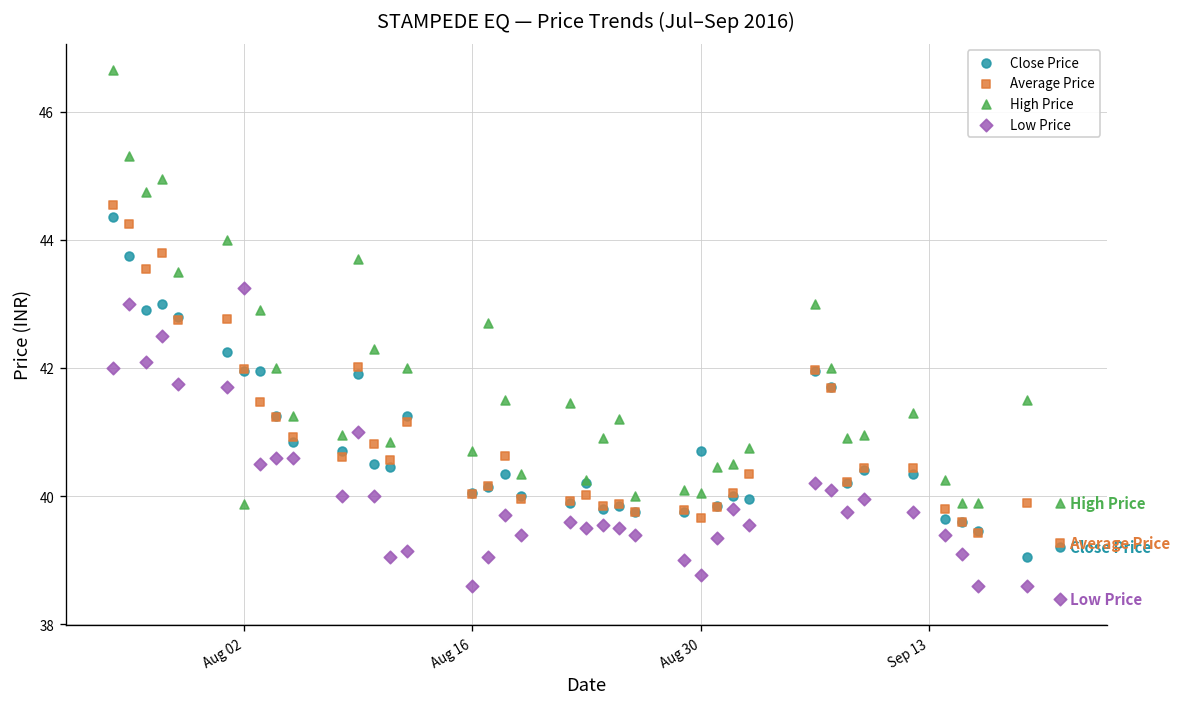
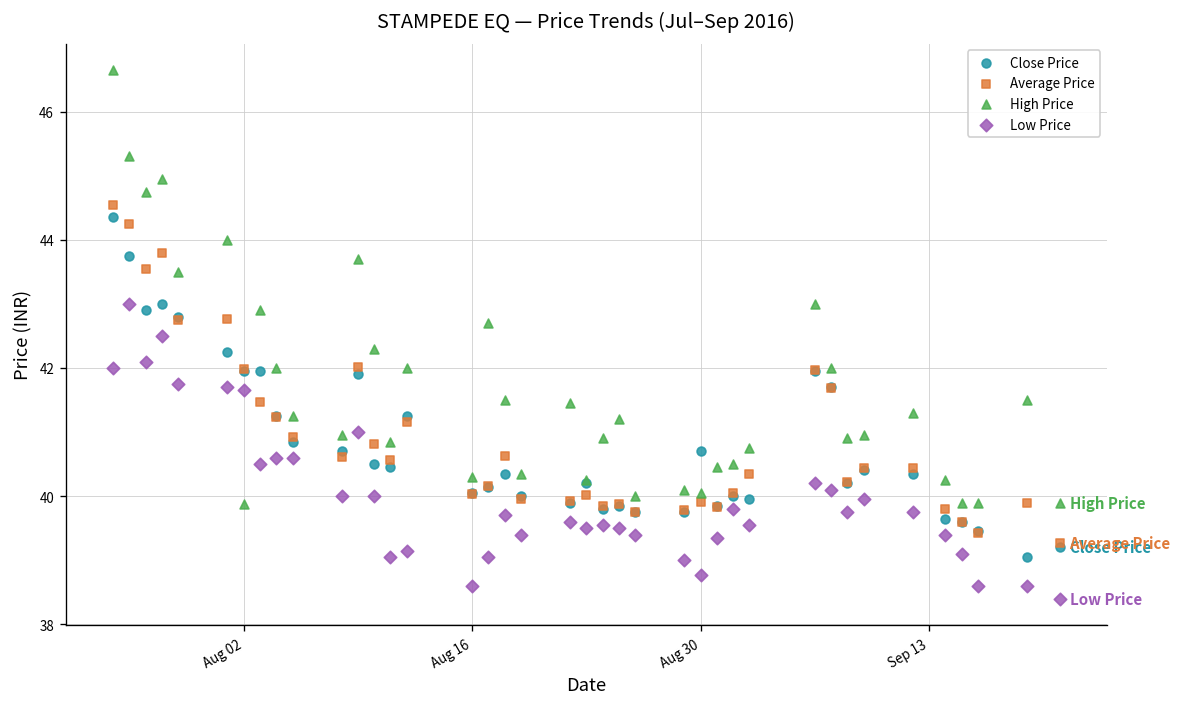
  {
    "Close Price": {
      "Aug 30": 40.7
    },
    "Average Price": {
-     "Aug 30": 39.7
+     "Aug 30": 39.9
    },
    "High Price": {
      "Aug 02": 39.9,
-     "Aug 16": 40.7,
+     "Aug 16": 40.3,
      "Aug 30": 40.1
    },
    "Low Price": {
-     "Aug 02": 43.2,
+     "Aug 02": 41.7,
      "Aug 16": 38.6,
      "Aug 30": 38.8
    }
  }
